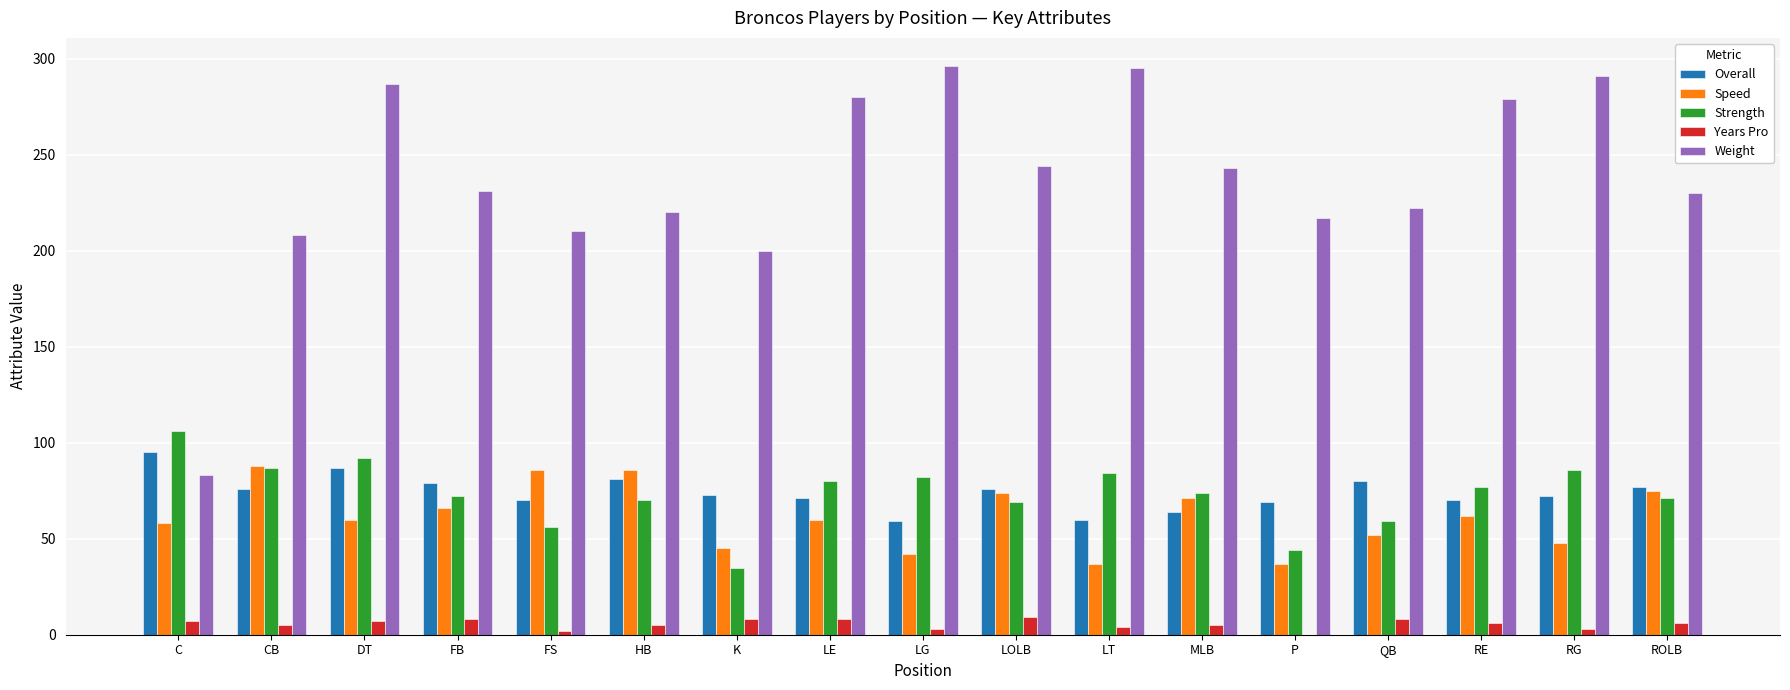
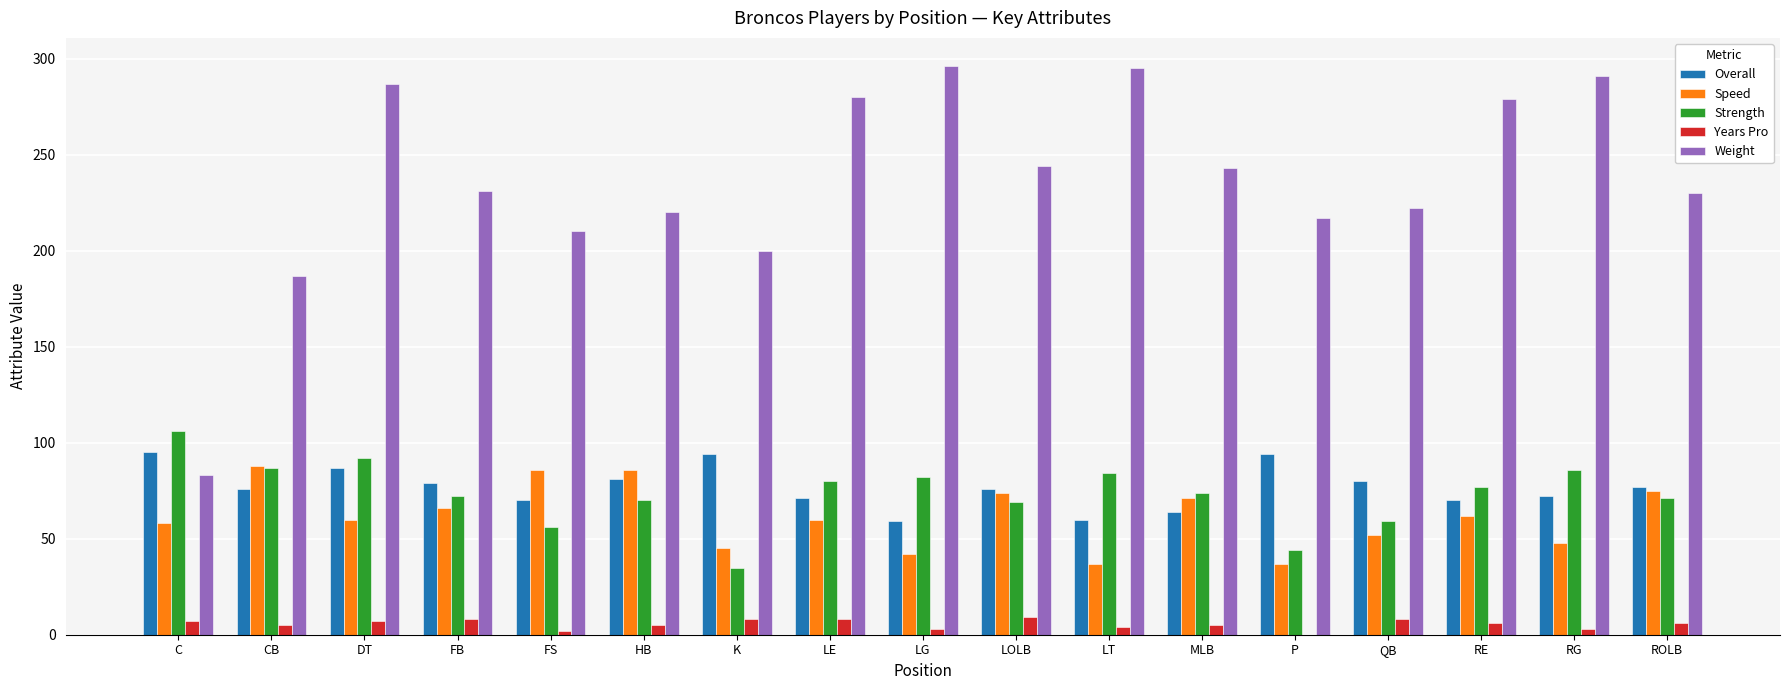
  {
    "Overall": {
      "C": 95,
      "CB": 76,
      "DT": 87,
      "FB": 79,
      "FS": 70,
      "HB": 81,
-     "K": 73,
+     "K": 94,
      "LE": 71,
      "LG": 59,
      "LOLB": 76,
      "LT": 60,
      "MLB": 64,
-     "P": 69,
+     "P": 94,
      "QB": 80,
      "RE": 70,
      "RG": 72,
      "ROLB": 77
    },
    "Speed": {
      "C": 58,
      "CB": 88,
      "DT": 60,
      "FB": 66,
      "FS": 86,
      "HB": 86,
      "K": 45,
      "LE": 60,
      "LG": 42,
      "LOLB": 74,
      "LT": 37,
      "MLB": 71,
      "P": 37,
      "QB": 52,
      "RE": 62,
      "RG": 48,
      "ROLB": 75
    },
    "Strength": {
      "C": 106,
      "CB": 87,
      "DT": 92,
      "FB": 72,
      "FS": 56,
      "HB": 70,
      "K": 35,
      "LE": 80,
      "LG": 82,
      "LOLB": 69,
      "LT": 84,
      "MLB": 74,
      "P": 44,
      "QB": 59,
      "RE": 77,
      "RG": 86,
      "ROLB": 71
    },
    "Years Pro": {
      "C": 7,
      "CB": 5,
      "DT": 7,
      "FB": 8,
      "FS": 2,
      "HB": 5,
      "K": 8,
      "LE": 8,
      "LG": 3,
      "LOLB": 9,
      "LT": 4,
      "MLB": 5,
      "P": 0,
      "QB": 8,
      "RE": 6,
      "RG": 3,
      "ROLB": 6
    },
    "Weight": {
      "C": 83,
-     "CB": 208,
+     "CB": 187,
      "DT": 287,
      "FB": 231,
      "FS": 210,
      "HB": 220,
      "K": 200,
      "LE": 280,
      "LG": 296,
      "LOLB": 244,
      "LT": 295,
      "MLB": 243,
      "P": 217,
      "QB": 222,
      "RE": 279,
      "RG": 291,
      "ROLB": 230
    }
  }
